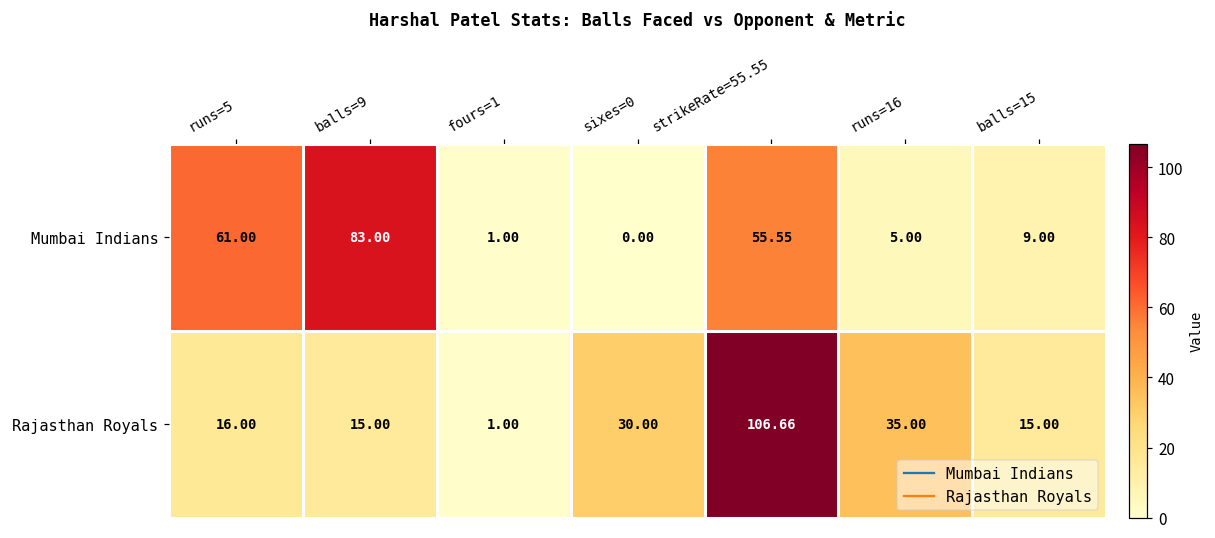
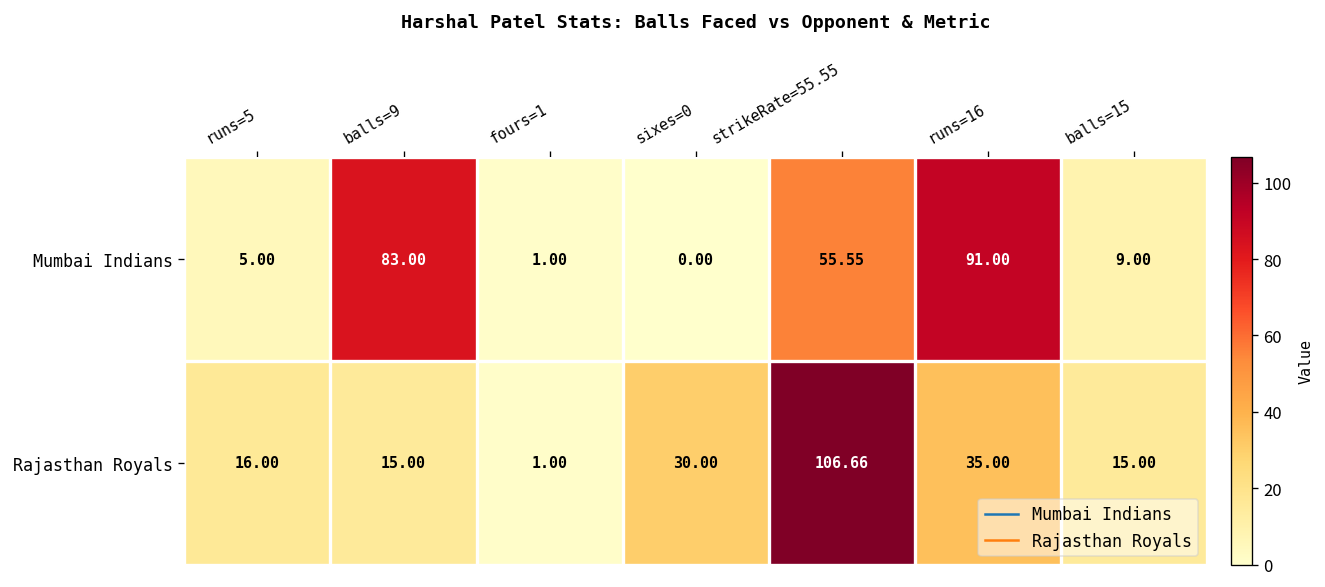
  {
    "Mumbai Indians": {
-     "runs=5": 61.00,
+     "runs=5": 5.00,
      "balls=9": 83.00,
      "fours=1": 1.00,
      "sixes=0": 0.00,
      "strikeRate=55.55": 55.55,
-     "runs=16": 5.00,
+     "runs=16": 91.00,
      "balls=15": 9.00
    },
    "Rajasthan Royals": {
      "runs=5": 16.00,
      "balls=9": 15.00,
      "fours=1": 1.00,
      "sixes=0": 30.00,
      "strikeRate=55.55": 106.66,
      "runs=16": 35.00,
      "balls=15": 15.00
    }
  }
